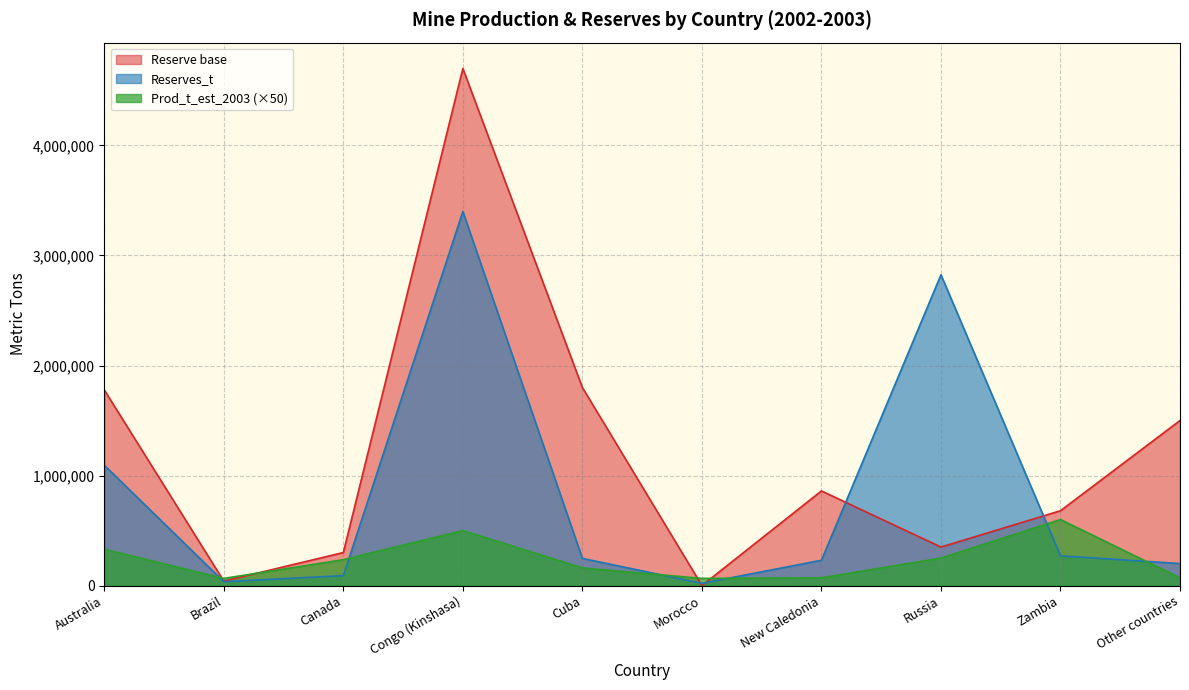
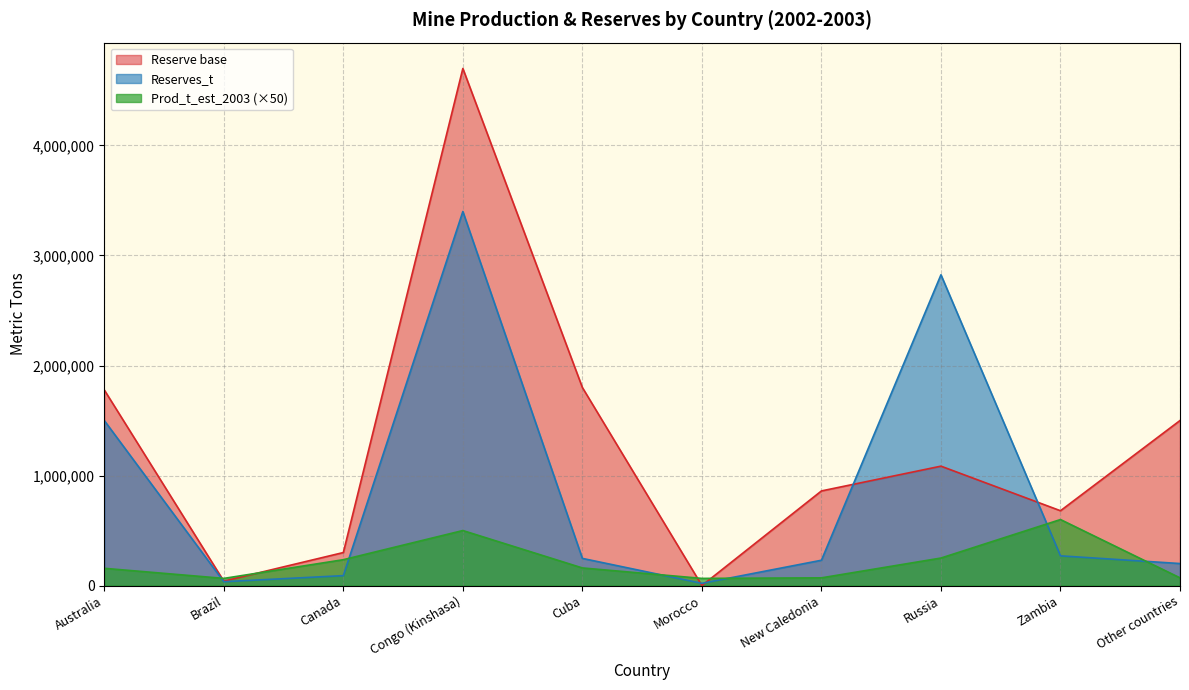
  {
    "Reserve base": {
      "Australia": "1,780,000",
      "Canada": "300,000",
      "Congo (Kinshasa)": "4,700,000",
      "Cuba": "1,800,000",
      "New Caledonia": "860,000",
-     "Russia": "350,000",
+     "Russia": "1,090,000",
      "Zambia": "680,000",
      "Other countries": "1,500,000"
    },
    "Reserves_t": {
-     "Australia": "1,090,000",
+     "Australia": "1,500,000",
      "Canada": "90,000",
      "Congo (Kinshasa)": "3,400,000",
      "Cuba": "250,000",
      "New Caledonia": "230,000",
      "Russia": "2,820,000",
      "Zambia": "270,000",
      "Other countries": "200,000"
    },
    "Prod_t_est_2003 (×50)": {
-     "Australia": "330,000",
+     "Australia": "160,000",
      "Brazil": "70,000",
      "Canada": "240,000",
      "Congo (Kinshasa)": "500,000",
      "Cuba": "160,000",
      "Morocco": "70,000",
      "New Caledonia": "70,000",
      "Russia": "250,000",
      "Zambia": "600,000",
      "Other countries": "70,000"
    }
  }
